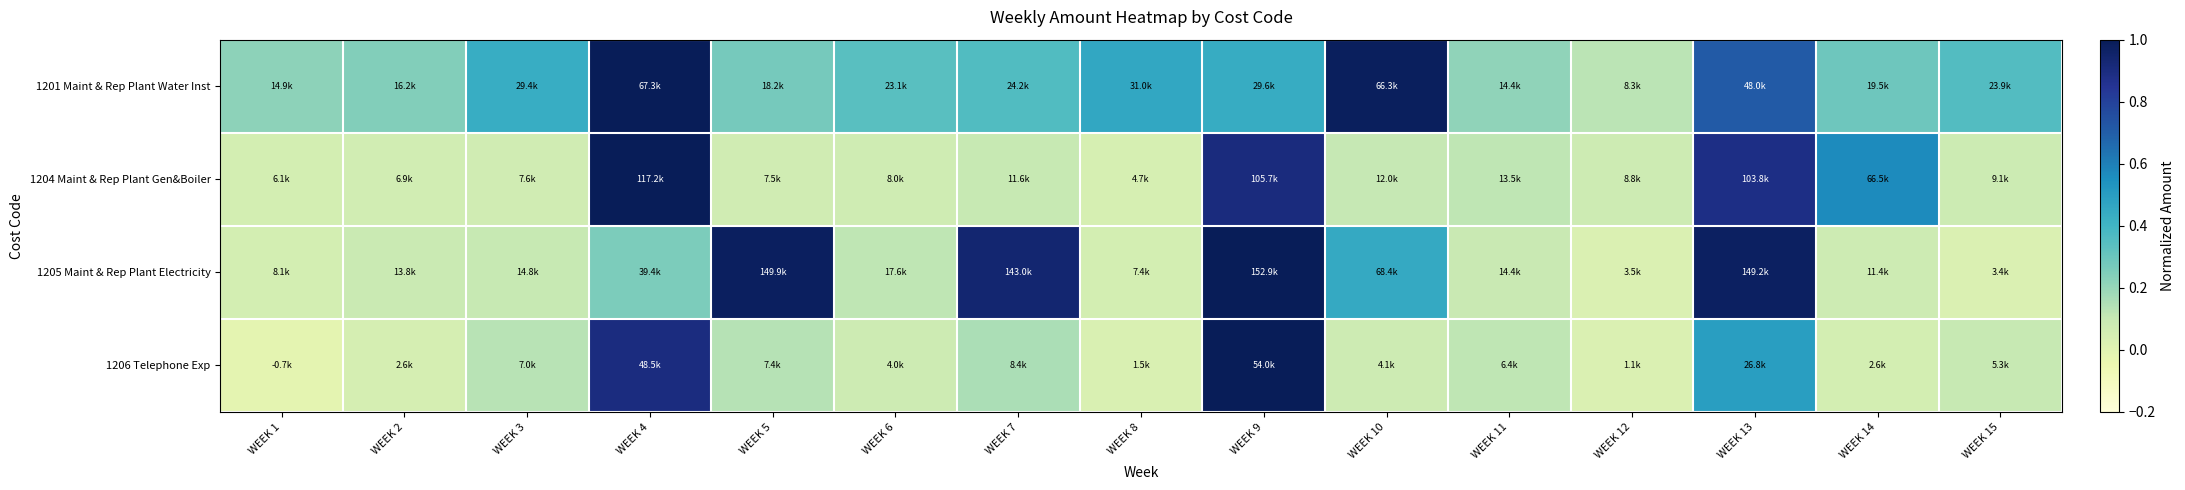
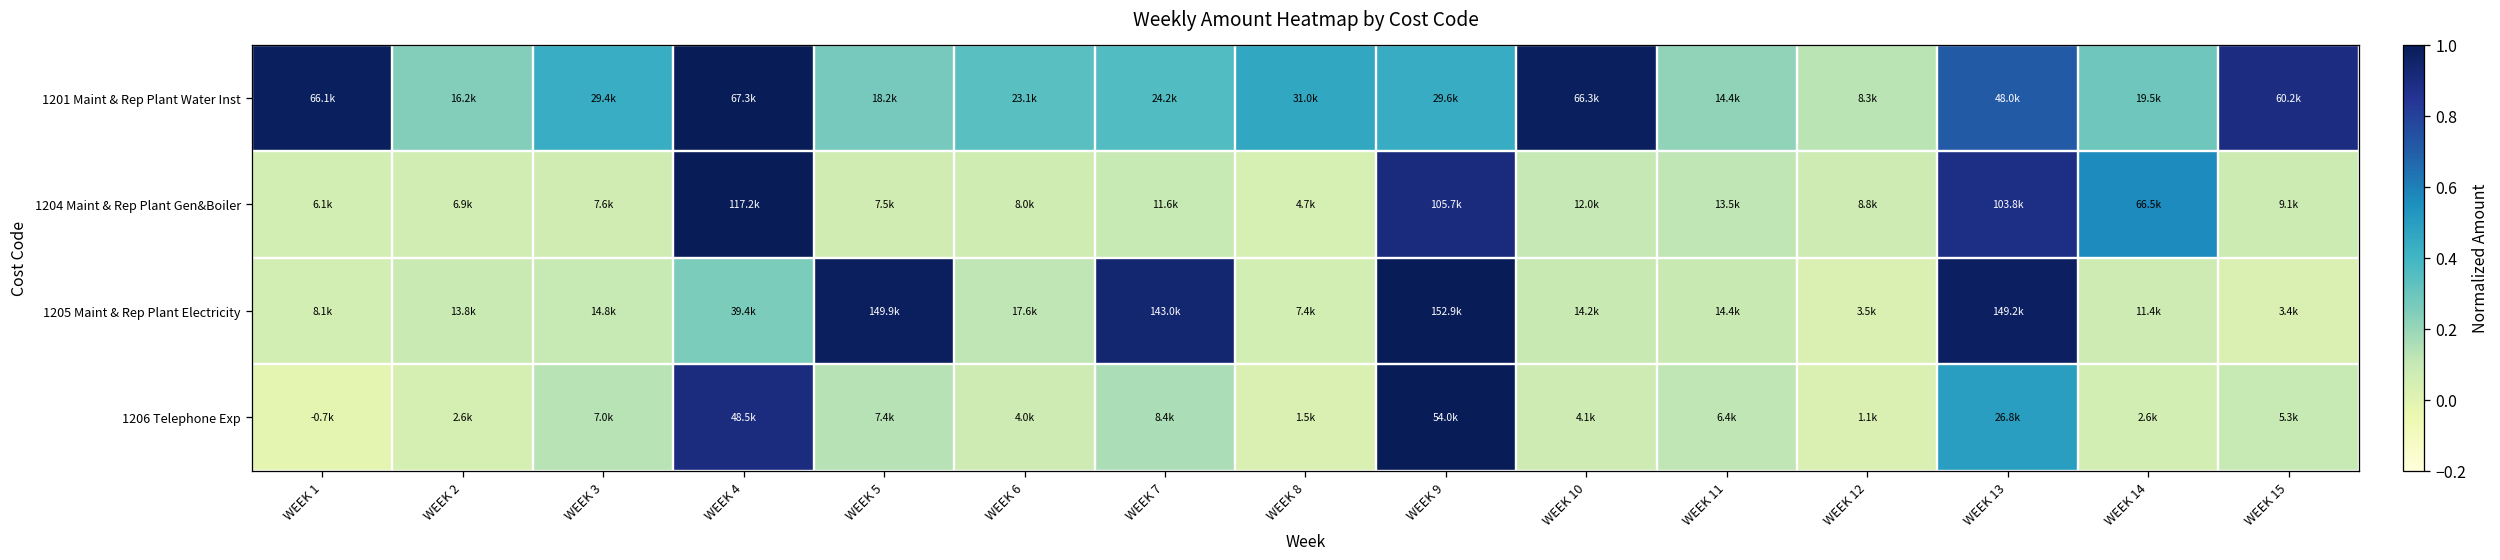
  {
    "1201 Maint & Rep Plant Water Inst": {
-     "WEEK 1": "14.9k",
+     "WEEK 1": "66.1k",
      "WEEK 2": "16.2k",
      "WEEK 3": "29.4k",
      "WEEK 4": "67.3k",
      "WEEK 5": "18.2k",
      "WEEK 6": "23.1k",
      "WEEK 7": "24.2k",
      "WEEK 8": "31.0k",
      "WEEK 9": "29.6k",
      "WEEK 10": "66.3k",
      "WEEK 11": "14.4k",
      "WEEK 12": "8.3k",
      "WEEK 13": "48.0k",
      "WEEK 14": "19.5k",
-     "WEEK 15": "23.9k"
+     "WEEK 15": "60.2k"
    },
    "1204 Maint & Rep Plant Gen&Boiler": {
      "WEEK 1": "6.1k",
      "WEEK 2": "6.9k",
      "WEEK 3": "7.6k",
      "WEEK 4": "117.2k",
      "WEEK 5": "7.5k",
      "WEEK 6": "8.0k",
      "WEEK 7": "11.6k",
      "WEEK 8": "4.7k",
      "WEEK 9": "105.7k",
      "WEEK 10": "12.0k",
      "WEEK 11": "13.5k",
      "WEEK 12": "8.8k",
      "WEEK 13": "103.8k",
      "WEEK 14": "66.5k",
      "WEEK 15": "9.1k"
    },
    "1205 Maint & Rep Plant Electricity": {
      "WEEK 1": "8.1k",
      "WEEK 2": "13.8k",
      "WEEK 3": "14.8k",
      "WEEK 4": "39.4k",
      "WEEK 5": "149.9k",
      "WEEK 6": "17.6k",
      "WEEK 7": "143.0k",
      "WEEK 8": "7.4k",
      "WEEK 9": "152.9k",
-     "WEEK 10": "68.4k",
+     "WEEK 10": "14.2k",
      "WEEK 11": "14.4k",
      "WEEK 12": "3.5k",
      "WEEK 13": "149.2k",
      "WEEK 14": "11.4k",
      "WEEK 15": "3.4k"
    },
    "1206 Telephone Exp": {
      "WEEK 1": "-0.7k",
      "WEEK 2": "2.6k",
      "WEEK 3": "7.0k",
      "WEEK 4": "48.5k",
      "WEEK 5": "7.4k",
      "WEEK 6": "4.0k",
      "WEEK 7": "8.4k",
      "WEEK 8": "1.5k",
      "WEEK 9": "54.0k",
      "WEEK 10": "4.1k",
      "WEEK 11": "6.4k",
      "WEEK 12": "1.1k",
      "WEEK 13": "26.8k",
      "WEEK 14": "2.6k",
      "WEEK 15": "5.3k"
    }
  }
